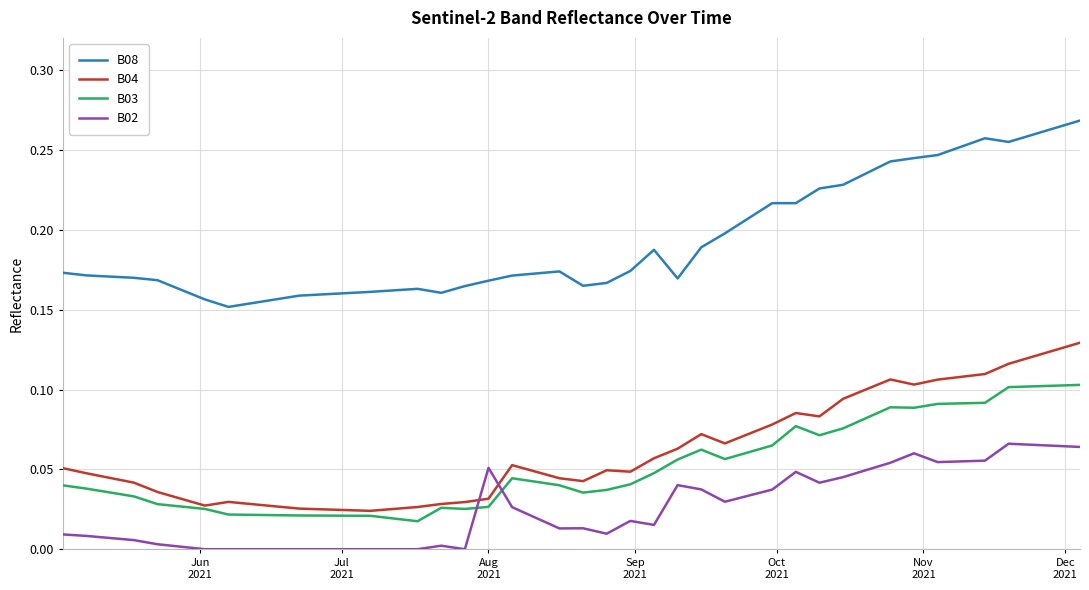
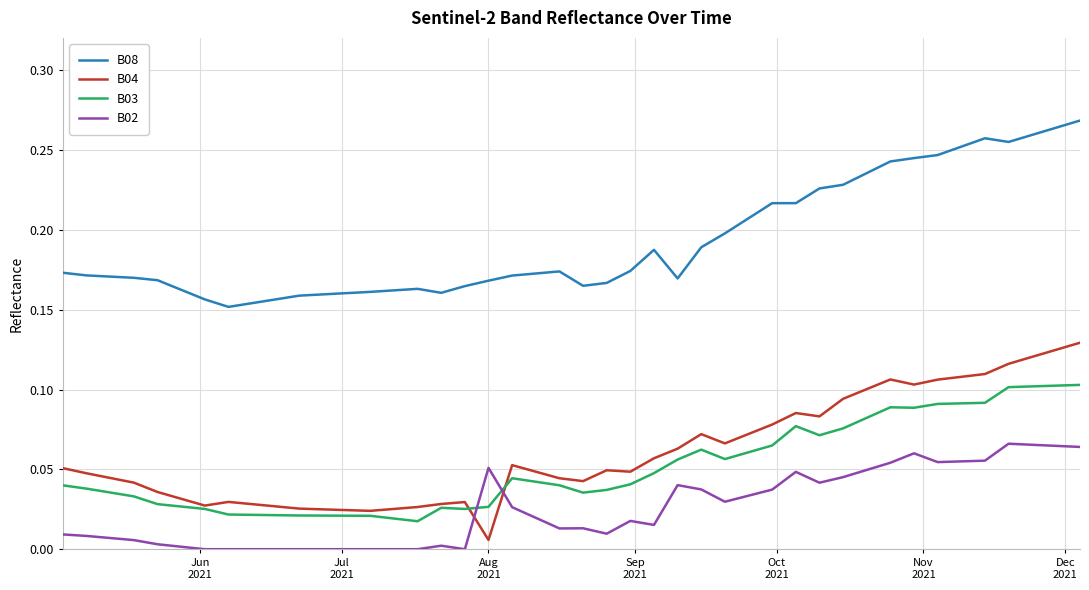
  {
    "B08": {
      "Aug 2021": 0.168
    },
    "B04": {
-     "Aug 2021": 0.032
+     "Aug 2021": 0.006
    },
    "B03": {
      "Aug 2021": 0.027
    },
    "B02": {
      "Aug 2021": 0.051
    }
  }
